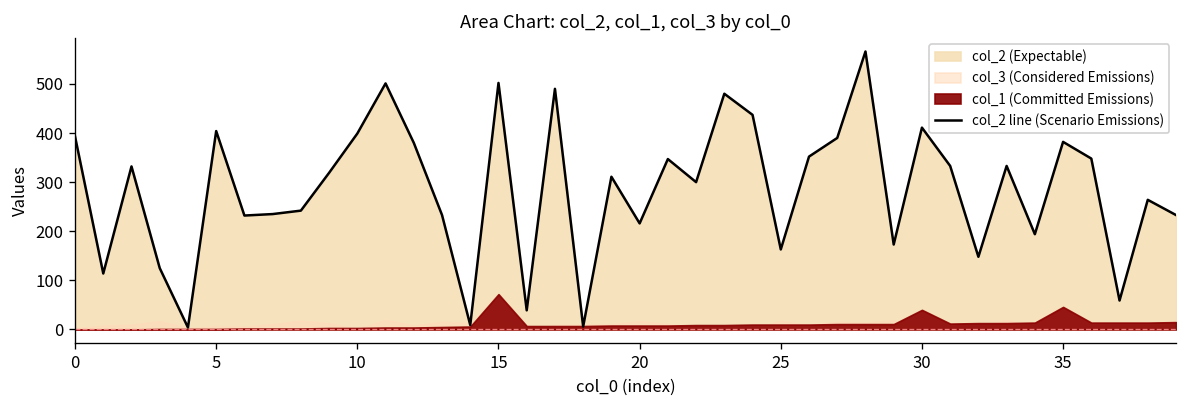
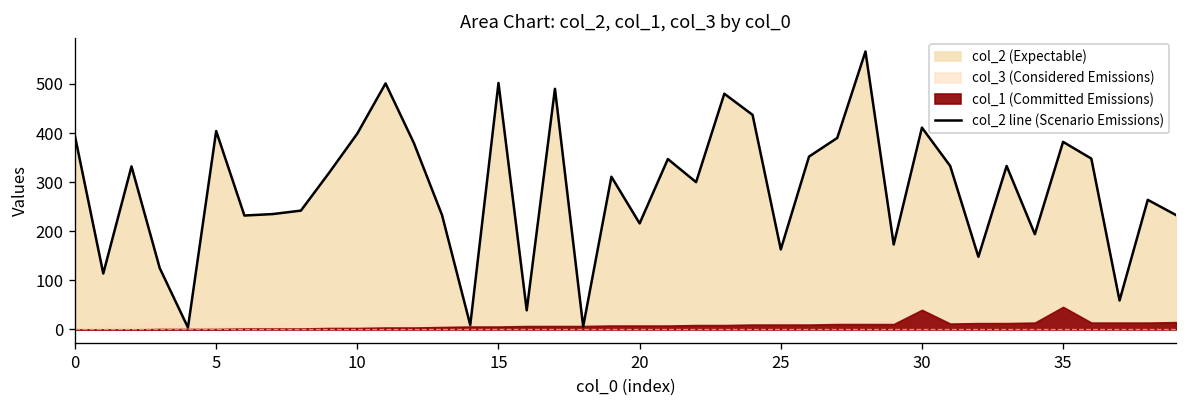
  {
    "col_1 (Committed Emissions)": {
-     "15": 70,
+     "15": 10,
      "20": 10,
      "25": 10,
      "30": 40,
      "35": 50
    }
  }
